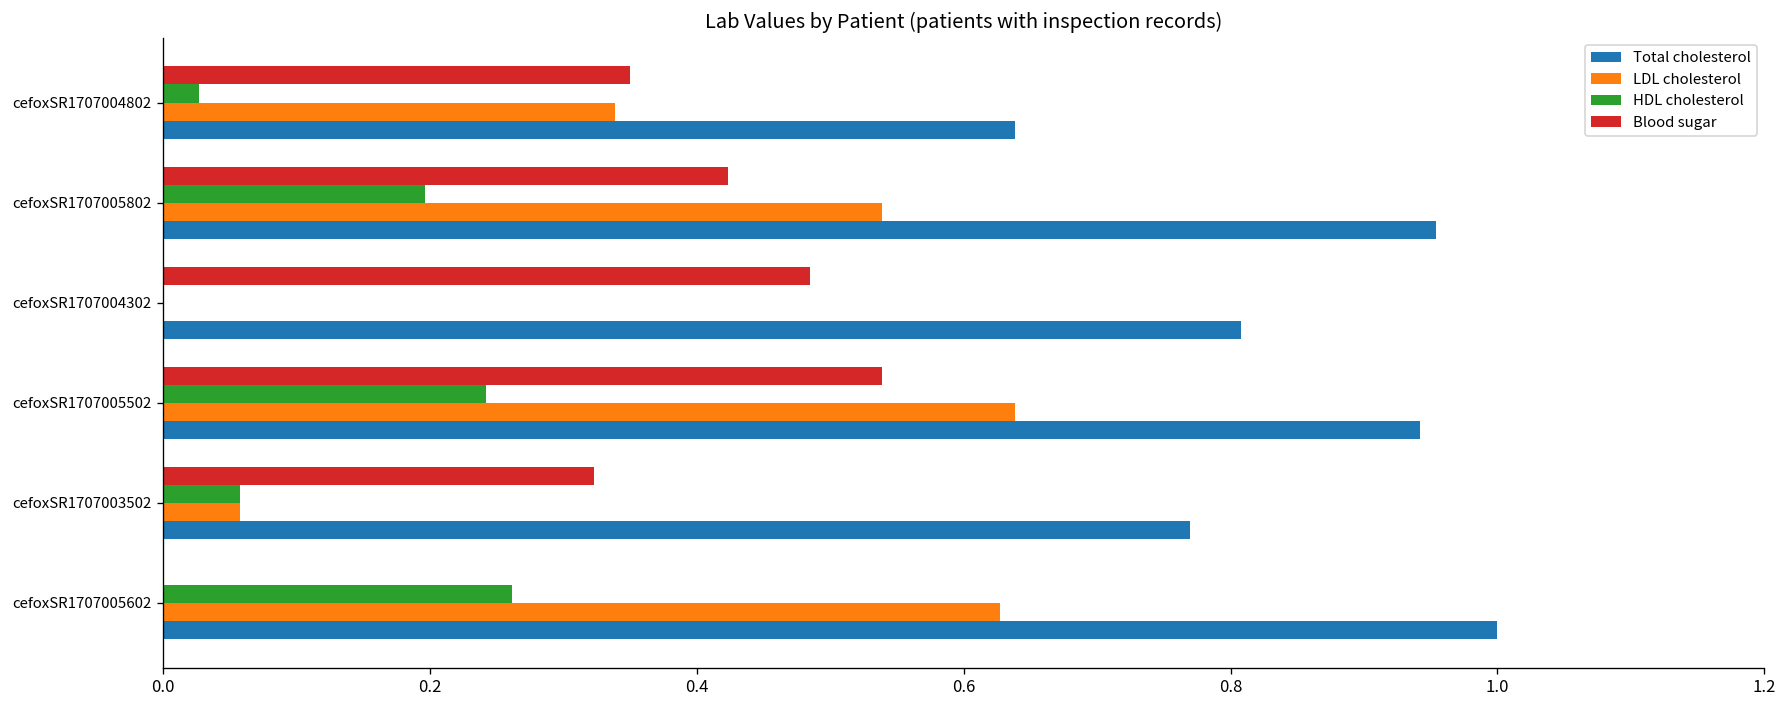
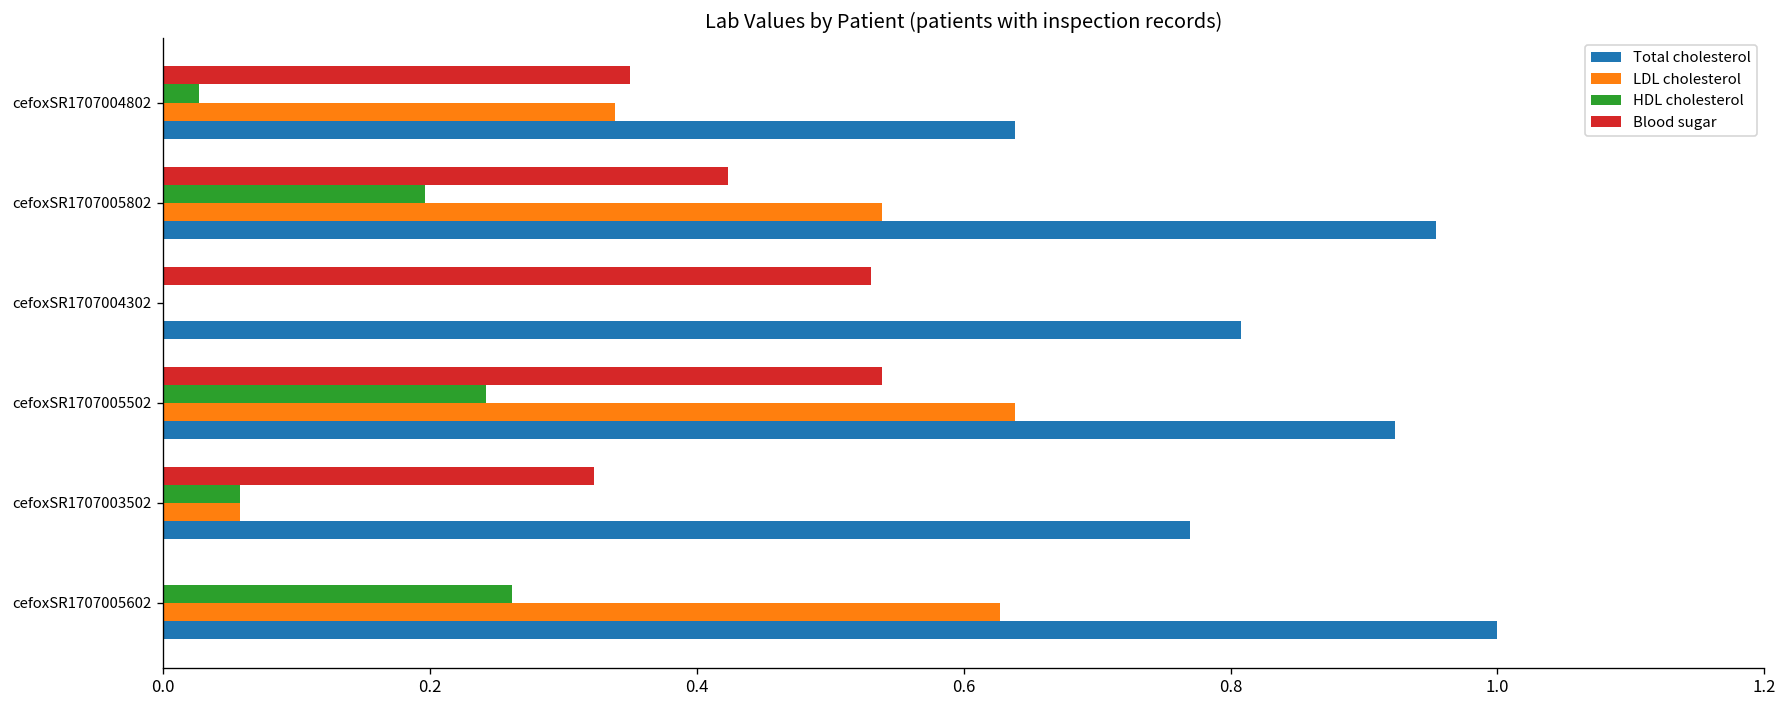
  {
    "Total cholesterol": {
      "cefoxSR1707004802": 0.638,
      "cefoxSR1707005802": 0.954,
      "cefoxSR1707004302": 0.808,
-     "cefoxSR1707005502": 0.942,
+     "cefoxSR1707005502": 0.923,
      "cefoxSR1707003502": 0.769,
      "cefoxSR1707005602": 1.000
    },
    "LDL cholesterol": {
      "cefoxSR1707004802": 0.338,
      "cefoxSR1707005802": 0.538,
      "cefoxSR1707004302": 0.000,
      "cefoxSR1707005502": 0.638,
      "cefoxSR1707003502": 0.058,
      "cefoxSR1707005602": 0.627
    },
    "HDL cholesterol": {
      "cefoxSR1707004802": 0.027,
      "cefoxSR1707005802": 0.196,
      "cefoxSR1707004302": 0.000,
      "cefoxSR1707005502": 0.242,
      "cefoxSR1707003502": 0.058,
      "cefoxSR1707005602": 0.262
    },
    "Blood sugar": {
      "cefoxSR1707004802": 0.350,
      "cefoxSR1707005802": 0.423,
-     "cefoxSR1707004302": 0.485,
+     "cefoxSR1707004302": 0.531,
      "cefoxSR1707005502": 0.538,
      "cefoxSR1707003502": 0.323,
      "cefoxSR1707005602": 0.000
    }
  }
